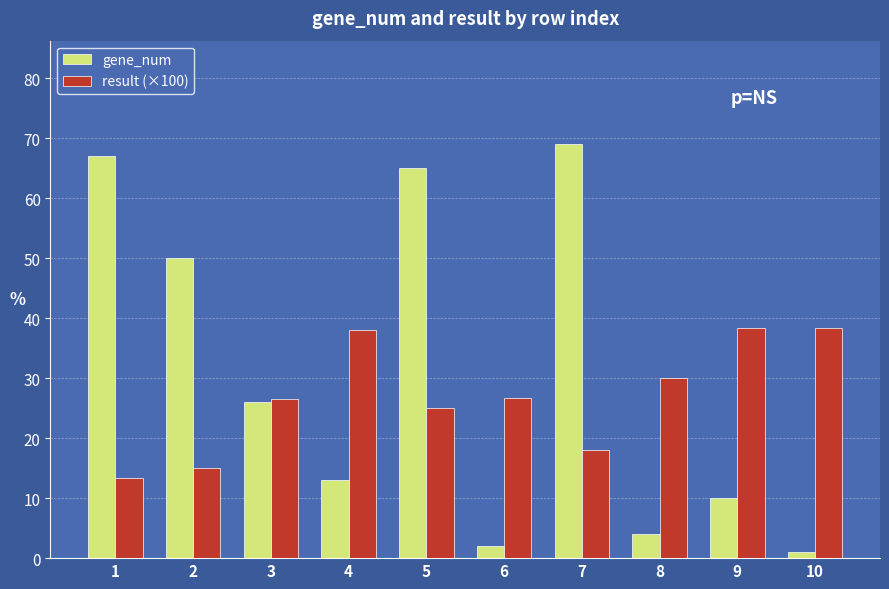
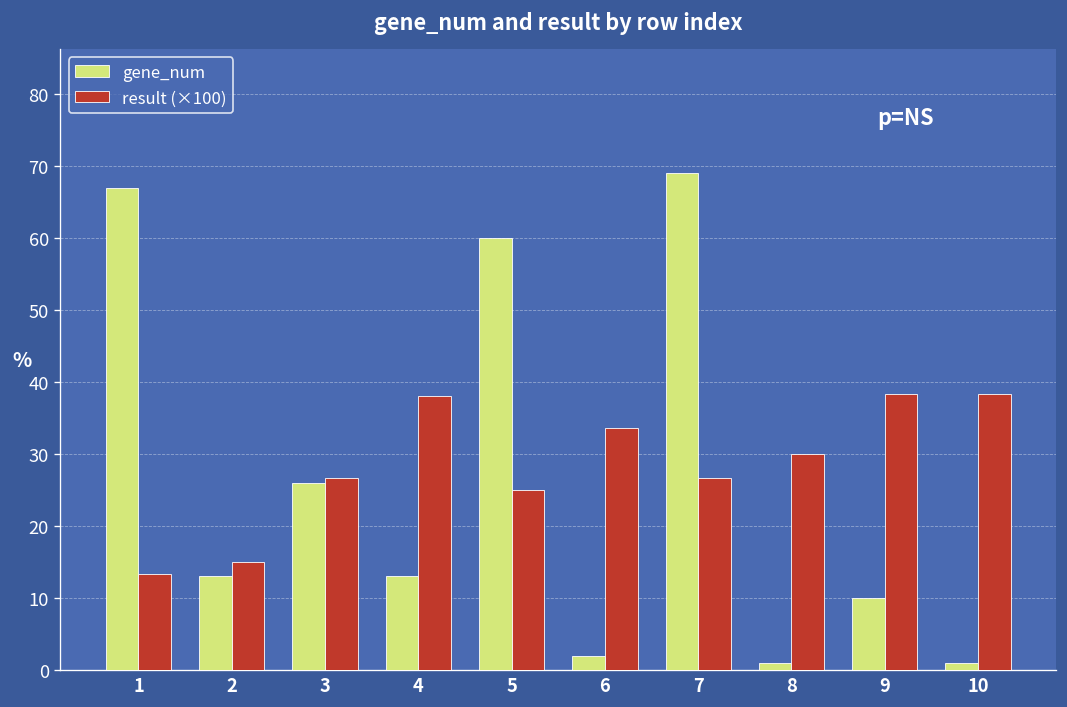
  {
    "gene_num": {
      "1": 67,
-     "2": 50,
+     "2": 13,
      "3": 26,
      "4": 13,
-     "5": 65,
+     "5": 60,
      "6": 2,
      "7": 69,
-     "8": 4,
+     "8": 1,
      "9": 10,
      "10": 1
    },
    "result (×100)": {
      "1": 13,
      "2": 15,
      "3": 27,
      "4": 38,
      "5": 25,
-     "6": 27,
-     "7": 18,
+     "6": 34,
+     "7": 27,
      "8": 30,
      "9": 38,
      "10": 38
    }
  }
